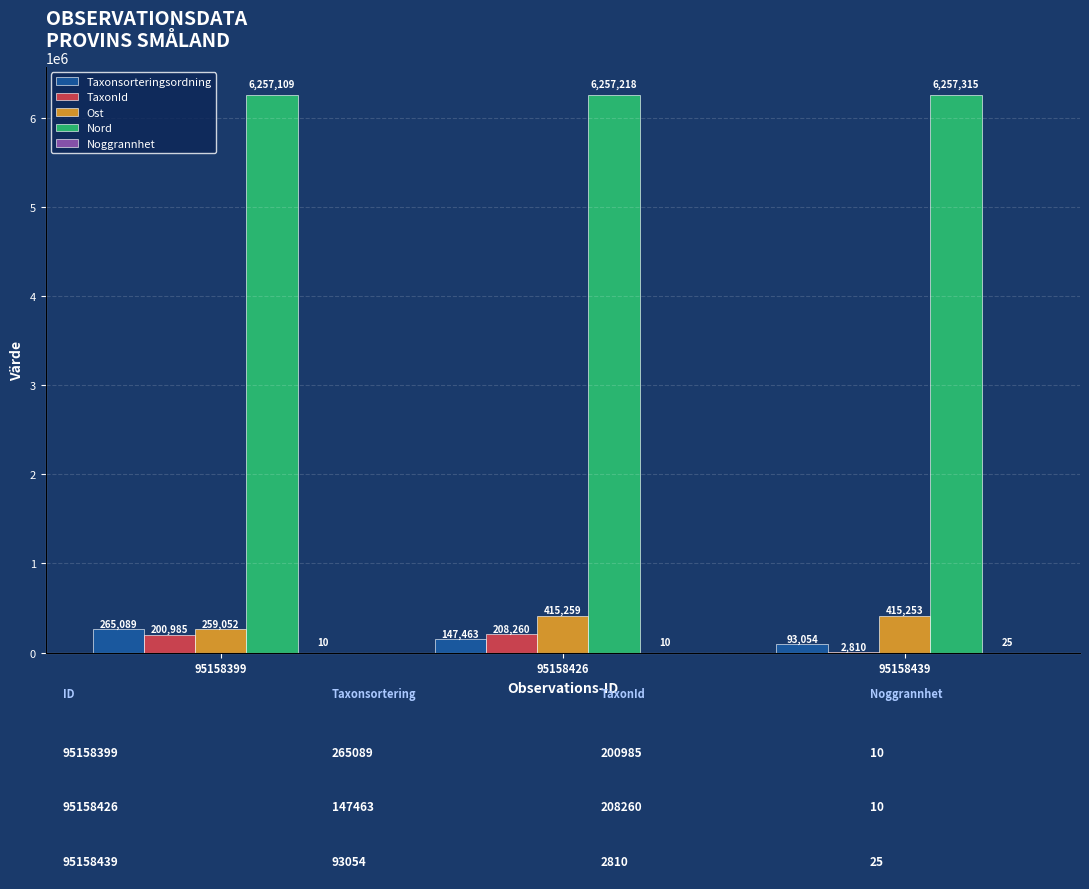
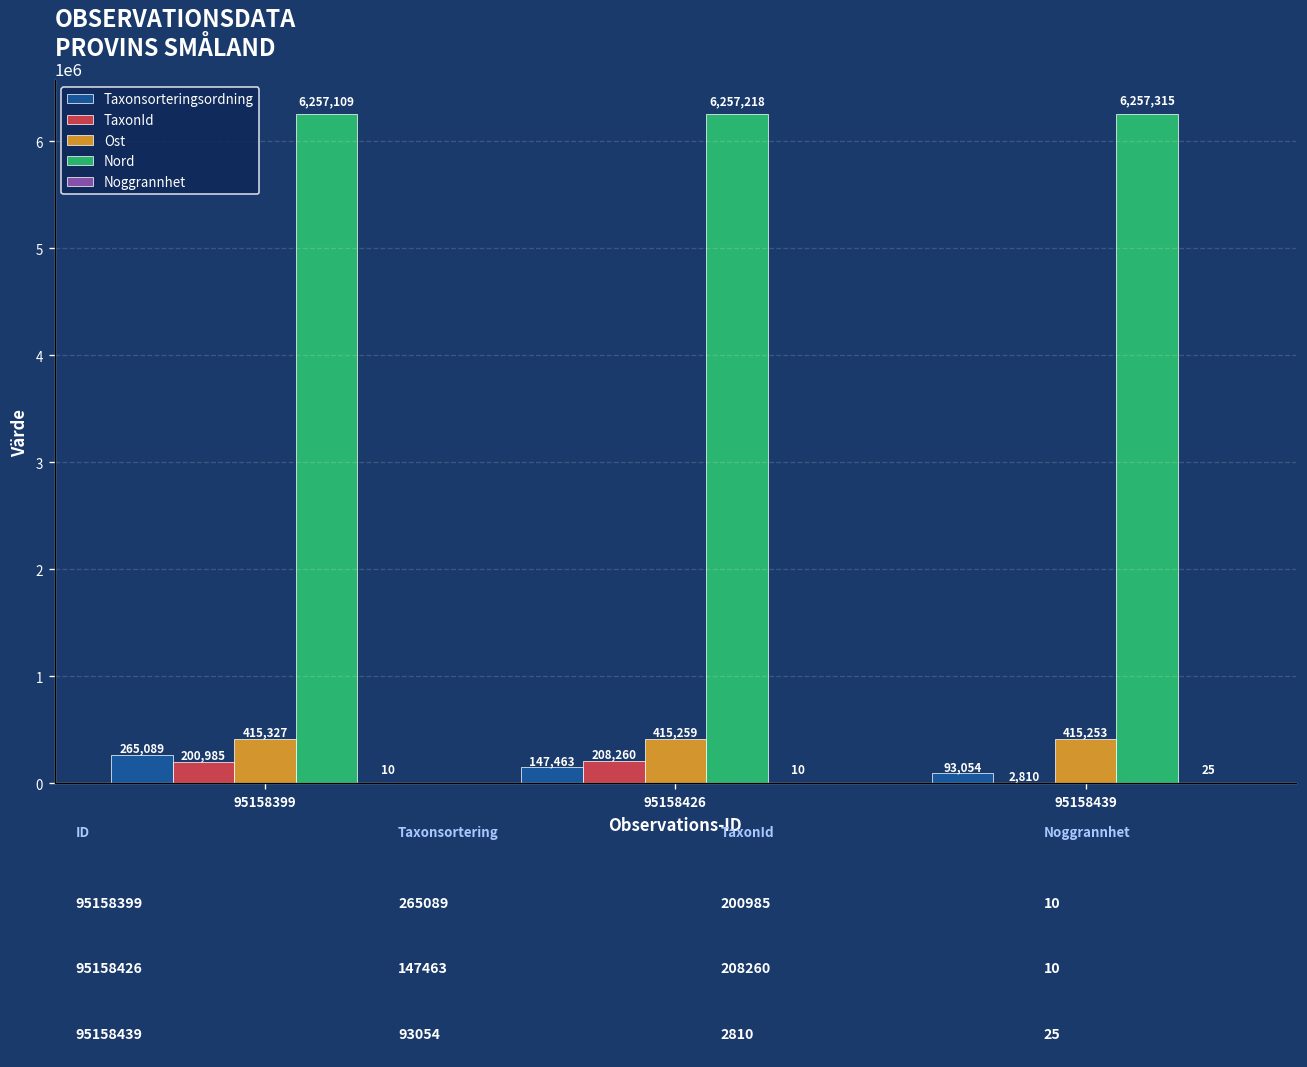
  {
    "Taxonsorteringsordning": {
      "95158399": "265,089",
      "95158426": "147,463",
      "95158439": "93,054"
    },
    "TaxonId": {
      "95158399": "200,985",
      "95158426": "208,260",
      "95158439": "2,810"
    },
    "Ost": {
-     "95158399": "259,052",
+     "95158399": "415,327",
      "95158426": "415,259",
      "95158439": "415,253"
    },
    "Nord": {
      "95158399": "6,257,109",
      "95158426": "6,257,218",
      "95158439": "6,257,315"
    },
    "Noggrannhet": {
      "95158399": "10",
      "95158426": "10",
      "95158439": "25"
    }
  }
